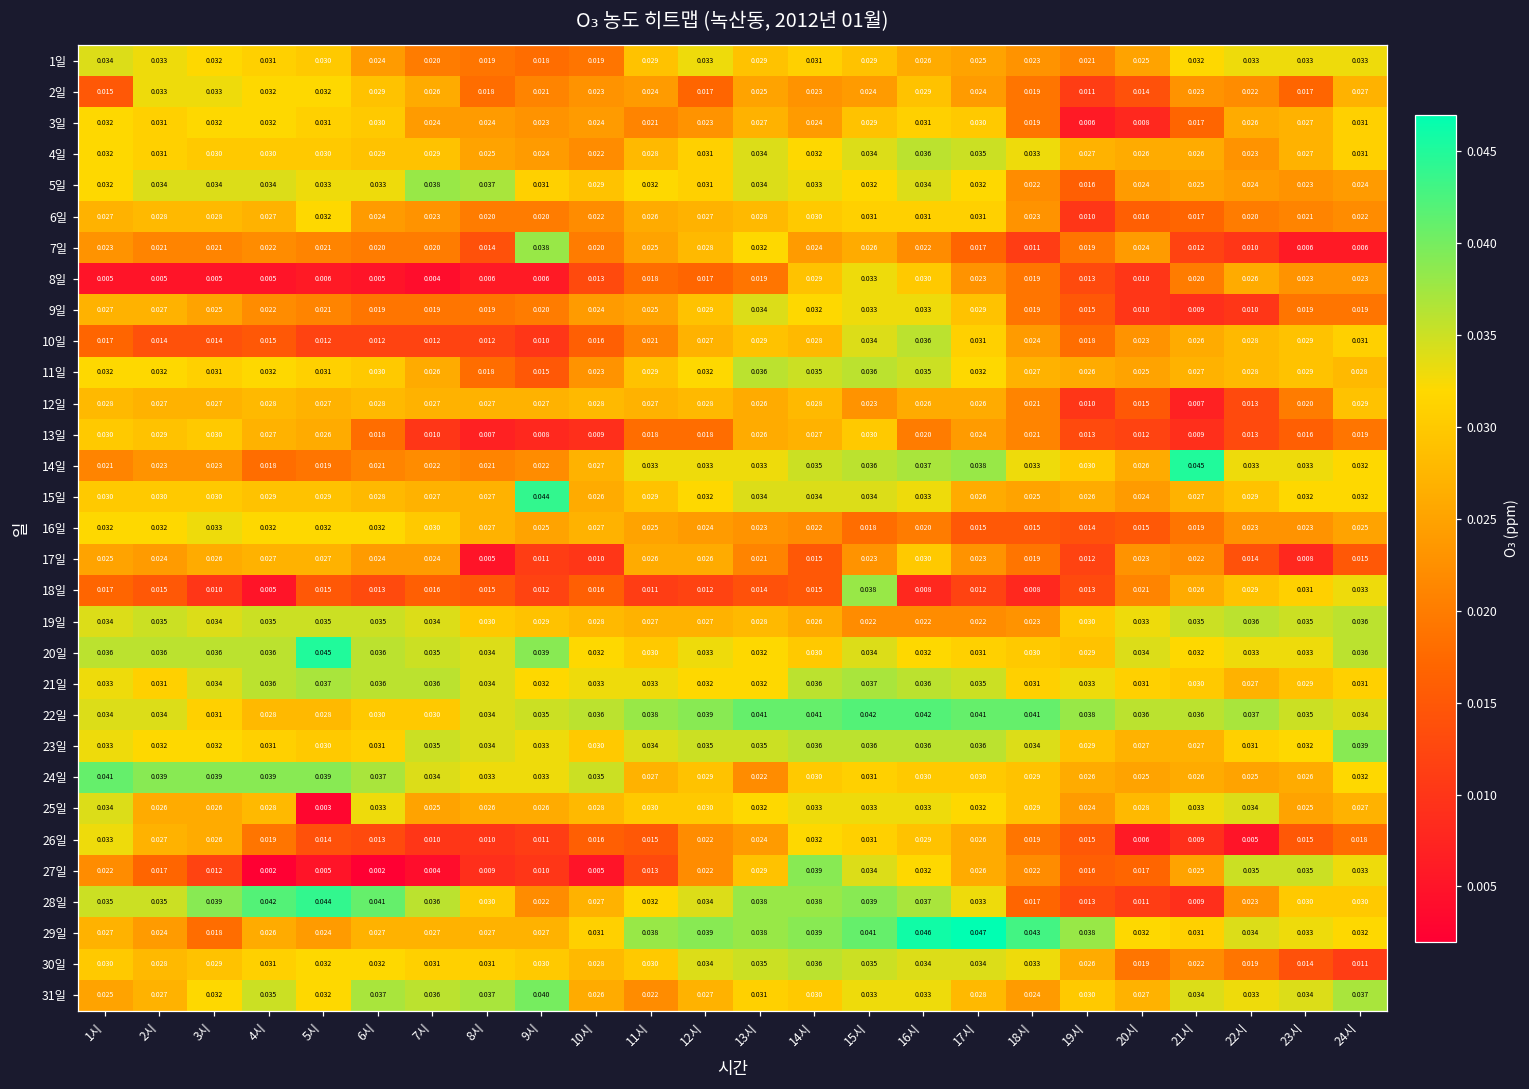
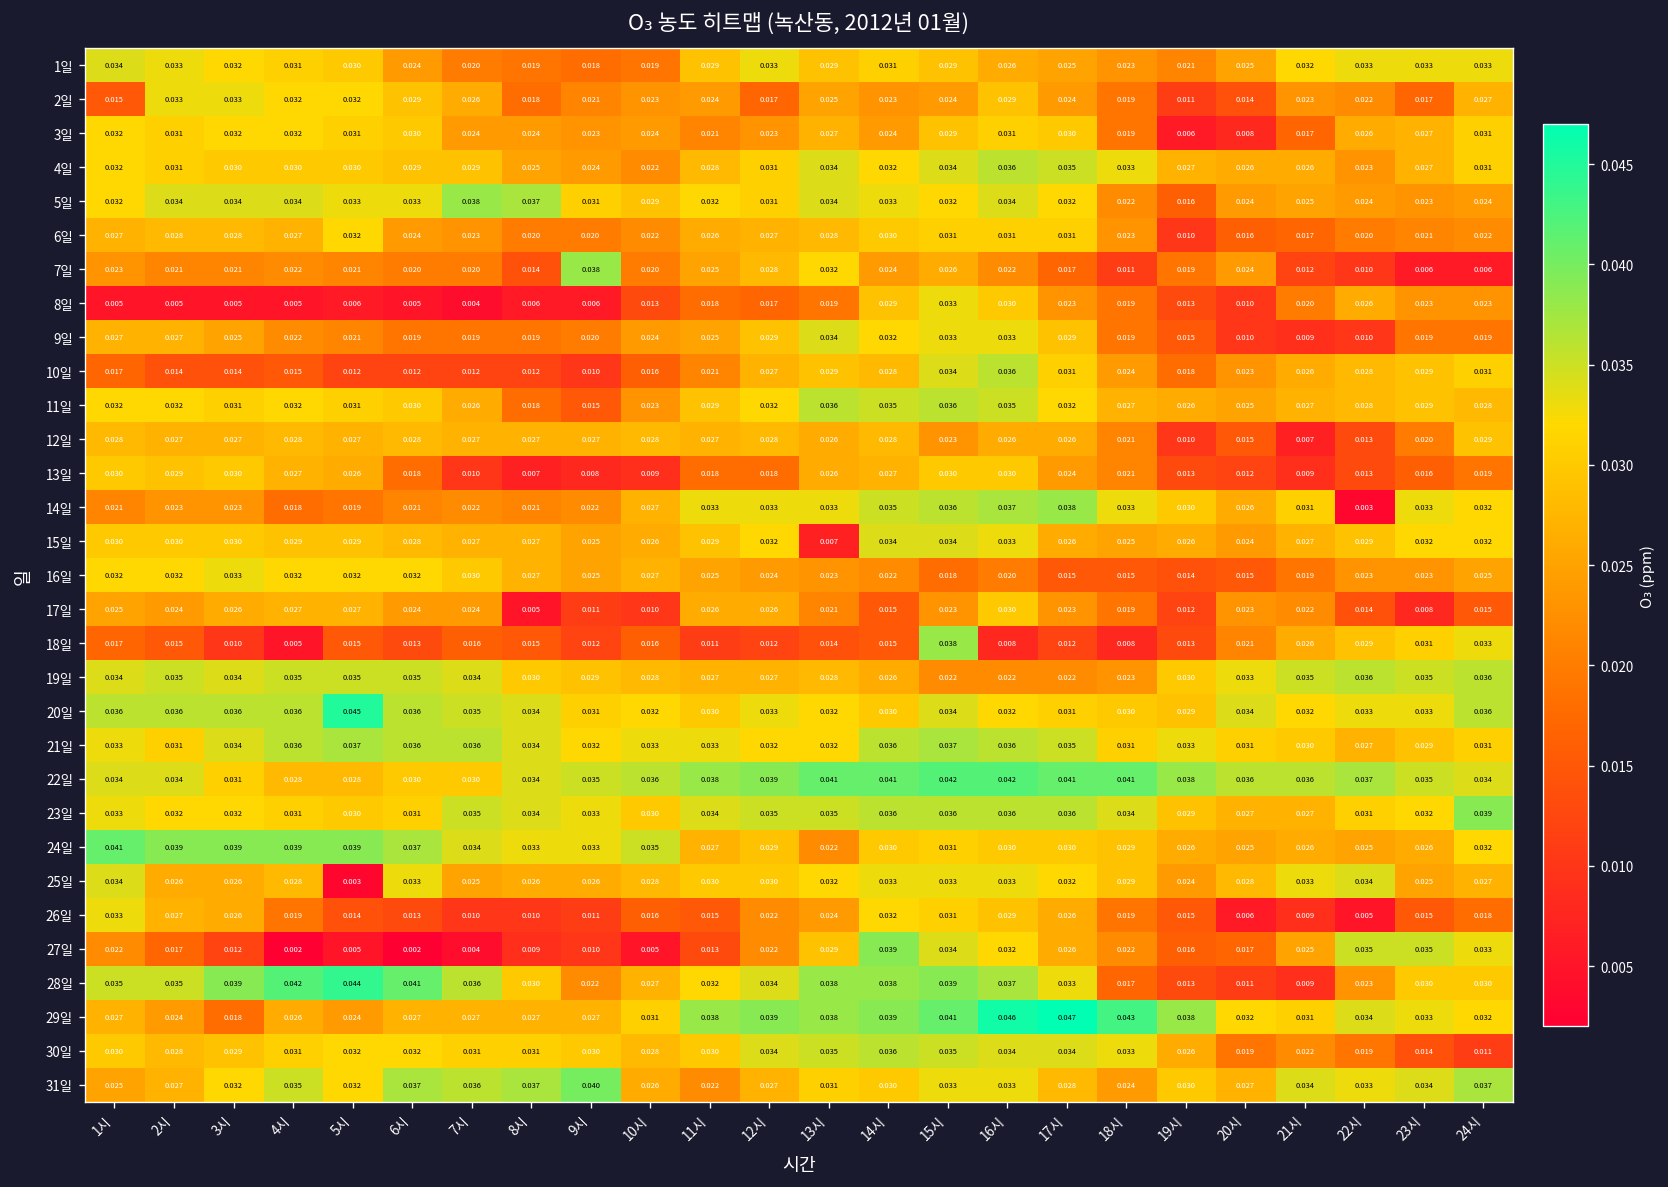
  {
    "13일": {
      "1시": 0.030,
      "2시": 0.029,
      "3시": 0.030,
      "4시": 0.027,
      "5시": 0.026,
      "6시": 0.018,
      "7시": 0.010,
      "8시": 0.007,
      "9시": 0.008,
      "10시": 0.009,
      "11시": 0.018,
      "12시": 0.018,
      "13시": 0.026,
      "14시": 0.027,
      "15시": 0.030,
-     "16시": 0.020,
+     "16시": 0.030,
      "17시": 0.024,
      "18시": 0.021,
      "19시": 0.013,
      "20시": 0.012,
      "21시": 0.009,
      "22시": 0.013,
      "23시": 0.016,
      "24시": 0.019
    },
    "14일": {
      "1시": 0.021,
      "2시": 0.023,
      "3시": 0.023,
      "4시": 0.018,
      "5시": 0.019,
      "6시": 0.021,
      "7시": 0.022,
      "8시": 0.021,
      "9시": 0.022,
      "10시": 0.027,
      "11시": 0.033,
      "12시": 0.033,
      "13시": 0.033,
      "14시": 0.035,
      "15시": 0.036,
      "16시": 0.037,
      "17시": 0.038,
      "18시": 0.033,
      "19시": 0.030,
      "20시": 0.026,
-     "21시": 0.045,
-     "22시": 0.033,
+     "21시": 0.031,
+     "22시": 0.003,
      "23시": 0.033,
      "24시": 0.032
    },
    "15일": {
      "1시": 0.030,
      "2시": 0.030,
      "3시": 0.030,
      "4시": 0.029,
      "5시": 0.029,
      "6시": 0.028,
      "7시": 0.027,
      "8시": 0.027,
-     "9시": 0.044,
+     "9시": 0.025,
      "10시": 0.026,
      "11시": 0.029,
      "12시": 0.032,
-     "13시": 0.034,
+     "13시": 0.007,
      "14시": 0.034,
      "15시": 0.034,
      "16시": 0.033,
      "17시": 0.026,
      "18시": 0.025,
      "19시": 0.026,
      "20시": 0.024,
      "21시": 0.027,
      "22시": 0.029,
      "23시": 0.032,
      "24시": 0.032
    },
    "20일": {
      "1시": 0.036,
      "2시": 0.036,
      "3시": 0.036,
      "4시": 0.036,
      "5시": 0.045,
      "6시": 0.036,
      "7시": 0.035,
      "8시": 0.034,
-     "9시": 0.039,
+     "9시": 0.031,
      "10시": 0.032,
      "11시": 0.030,
      "12시": 0.033,
      "13시": 0.032,
      "14시": 0.030,
      "15시": 0.034,
      "16시": 0.032,
      "17시": 0.031,
      "18시": 0.030,
      "19시": 0.029,
      "20시": 0.034,
      "21시": 0.032,
      "22시": 0.033,
      "23시": 0.033,
      "24시": 0.036
    }
  }
